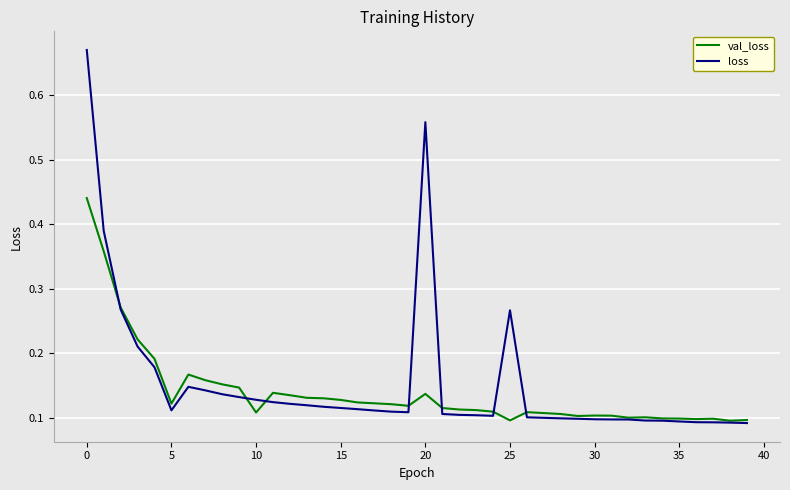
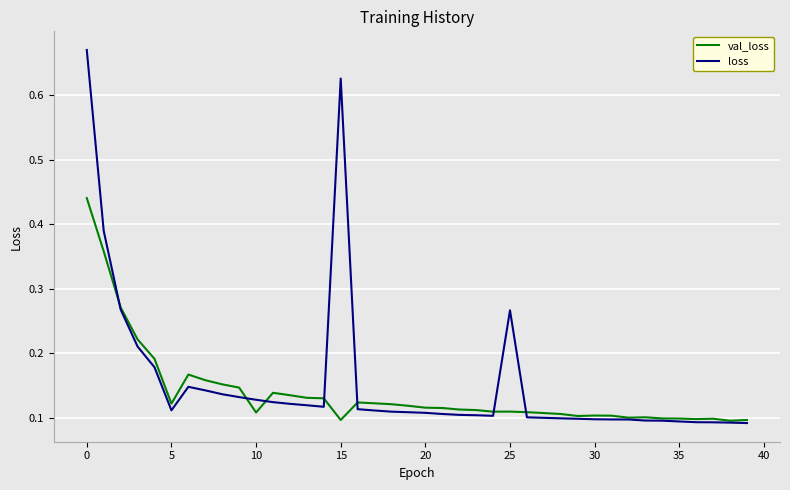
  {
    "val_loss": {
      "0": 0.44,
      "5": 0.12,
      "10": 0.11,
-     "15": 0.13,
-     "20": 0.14,
-     "25": 0.10,
+     "15": 0.10,
+     "20": 0.12,
+     "25": 0.11,
      "30": 0.10,
      "35": 0.10
    },
    "loss": {
      "0": 0.67,
      "5": 0.11,
      "10": 0.13,
-     "15": 0.12,
-     "20": 0.56,
+     "15": 0.63,
+     "20": 0.11,
      "25": 0.27,
      "30": 0.10,
      "35": 0.09
    }
  }
